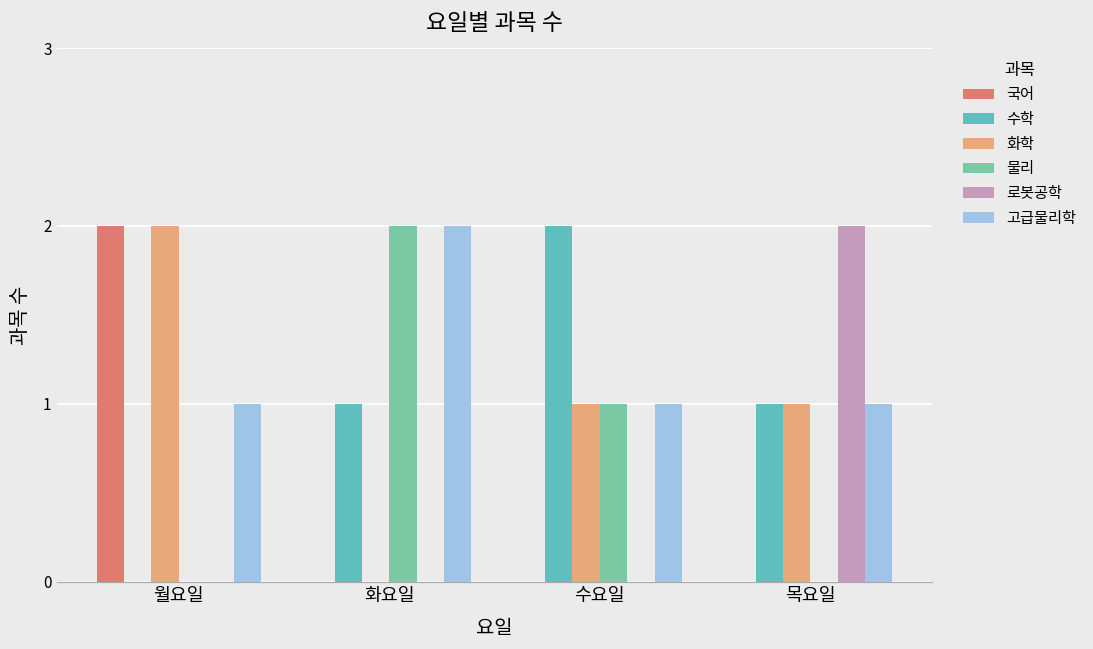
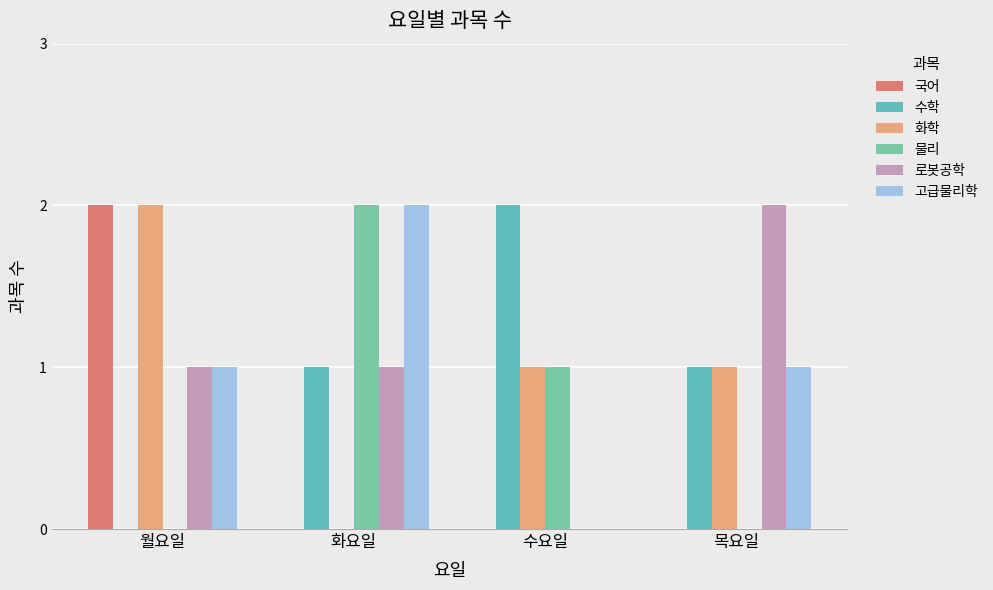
  {
    "로봇공학": {
-     "월요일": 0,
-     "화요일": 0,
+     "월요일": 1,
+     "화요일": 1,
      "수요일": 0,
      "목요일": 2
    },
    "고급물리학": {
      "월요일": 1,
      "화요일": 2,
-     "수요일": 1,
+     "수요일": 0,
      "목요일": 1
    }
  }
